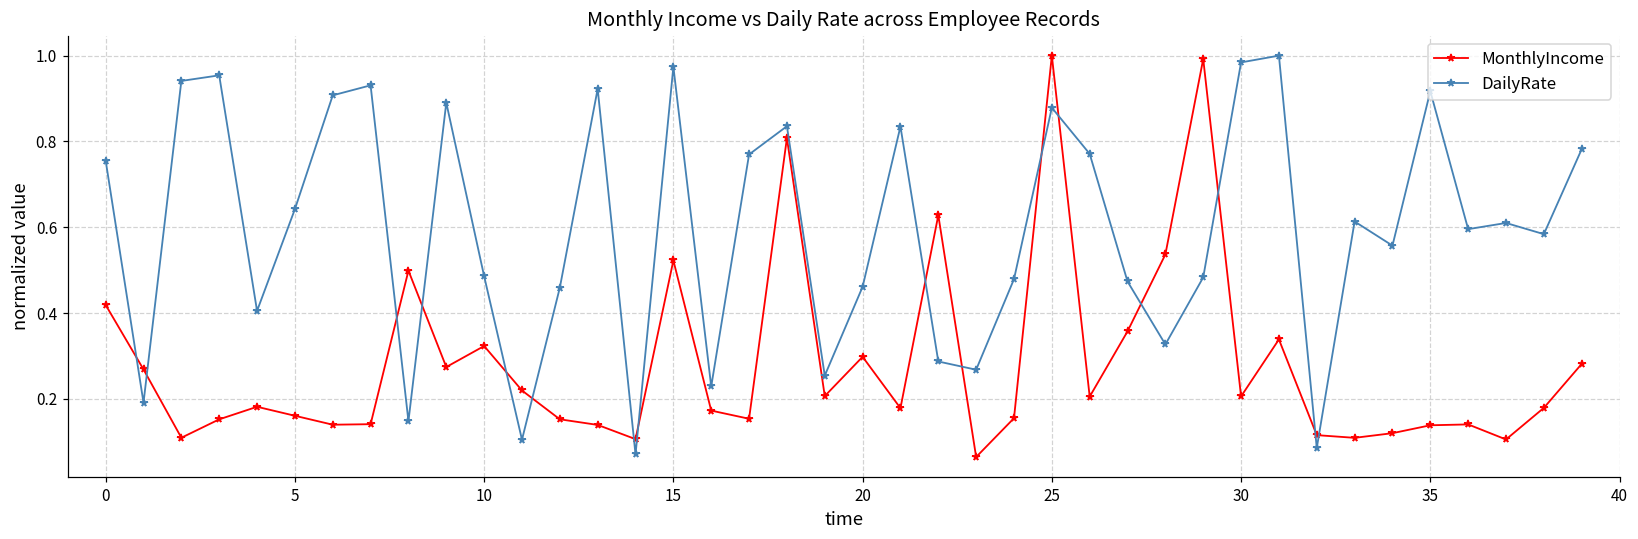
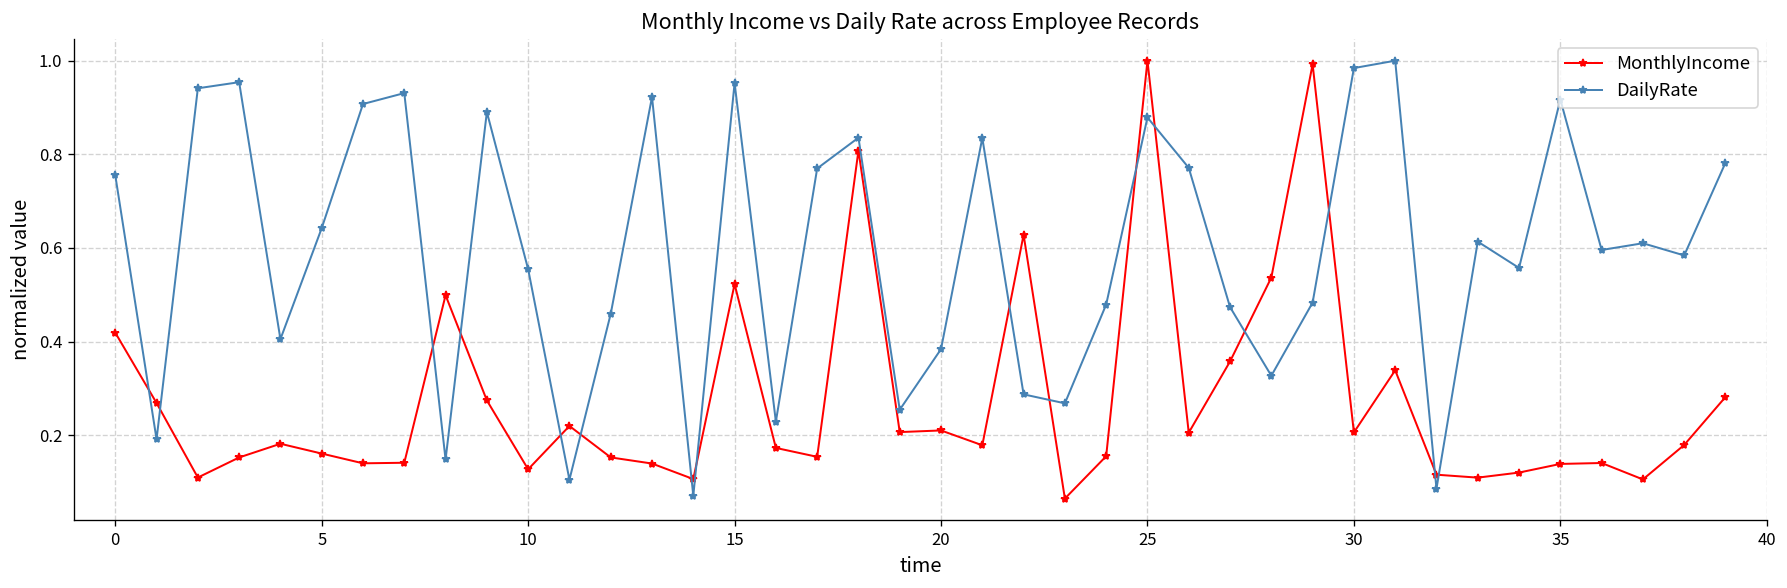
  {
    "MonthlyIncome": {
      "0": 0.42,
      "5": 0.16,
-     "10": 0.32,
+     "10": 0.13,
      "15": 0.52,
-     "20": 0.30,
+     "20": 0.21,
      "25": 1.00,
      "30": 0.21,
      "35": 0.14
    },
    "DailyRate": {
      "0": 0.76,
      "5": 0.64,
-     "10": 0.49,
-     "15": 0.97,
-     "20": 0.46,
+     "10": 0.55,
+     "15": 0.95,
+     "20": 0.38,
      "25": 0.88,
      "30": 0.98
    }
  }
